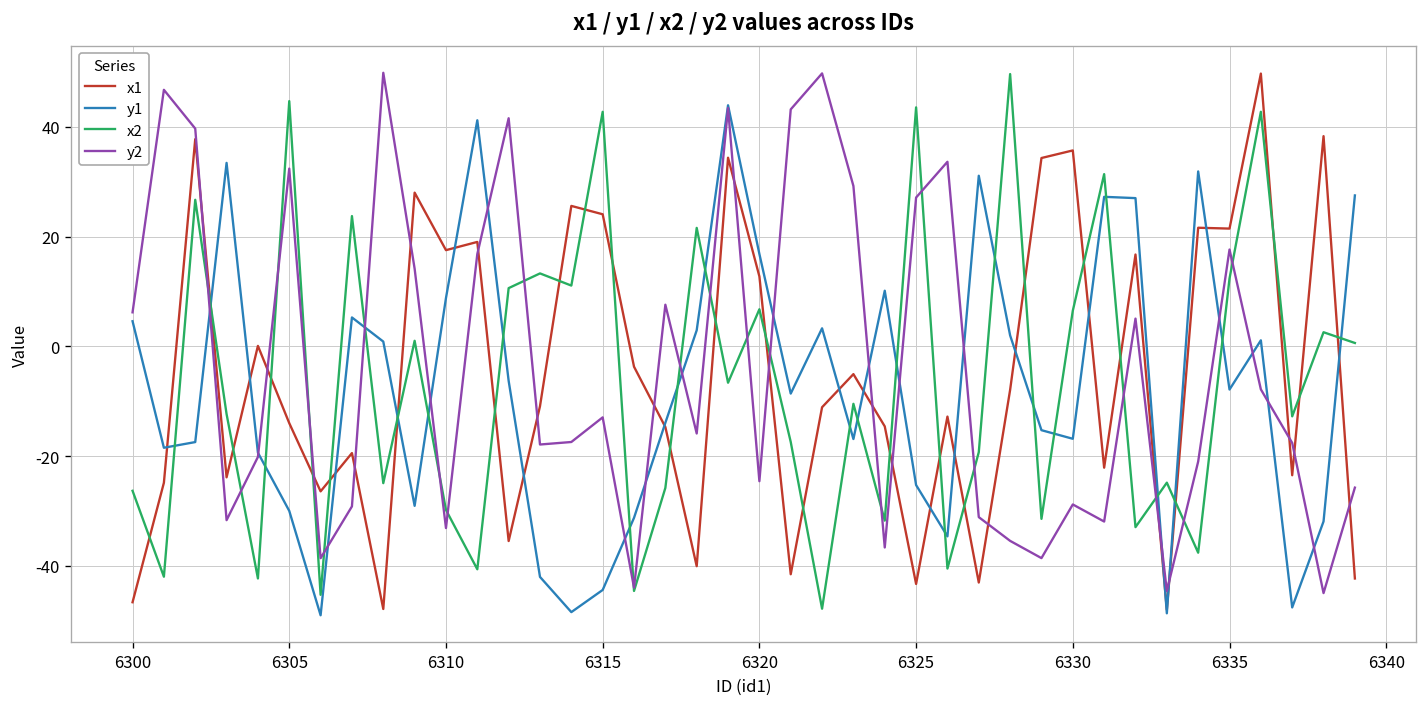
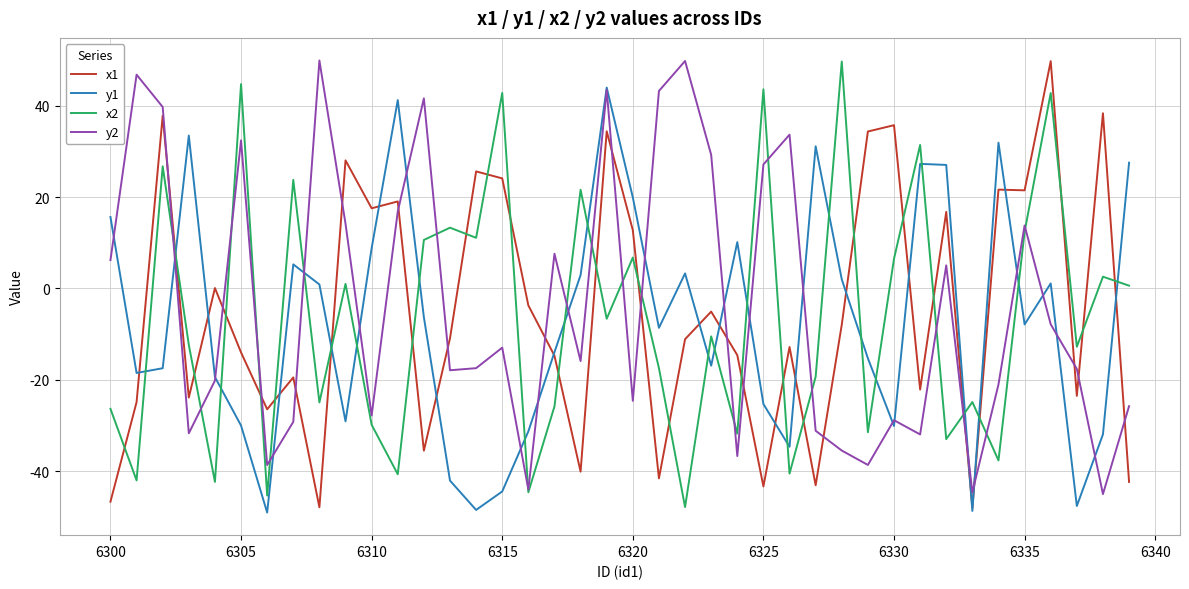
  {
    "x1": {
      "6300": -47,
      "6305": -14,
      "6310": 18,
      "6315": 24,
      "6320": 13,
      "6325": -43,
      "6330": 36,
      "6335": 21
    },
    "y1": {
-     "6300": 5,
+     "6300": 16,
      "6305": -30,
      "6310": 9,
      "6315": -44,
-     "6320": 17,
+     "6320": 20,
      "6325": -25,
-     "6330": -17,
+     "6330": -30,
      "6335": -8
    },
    "x2": {
      "6300": -26,
      "6305": 45,
      "6310": -30,
      "6315": 43,
      "6320": 7,
      "6325": 44,
      "6330": 6,
      "6335": 12
    },
    "y2": {
      "6300": 6,
      "6305": 32,
-     "6310": -33,
+     "6310": -28,
      "6315": -13,
      "6320": -25,
      "6325": 27,
      "6330": -29,
-     "6335": 18
+     "6335": 14
    }
  }
